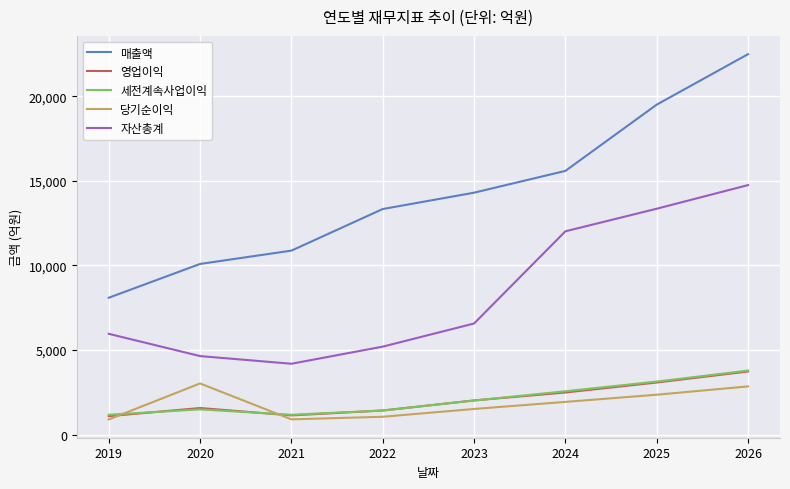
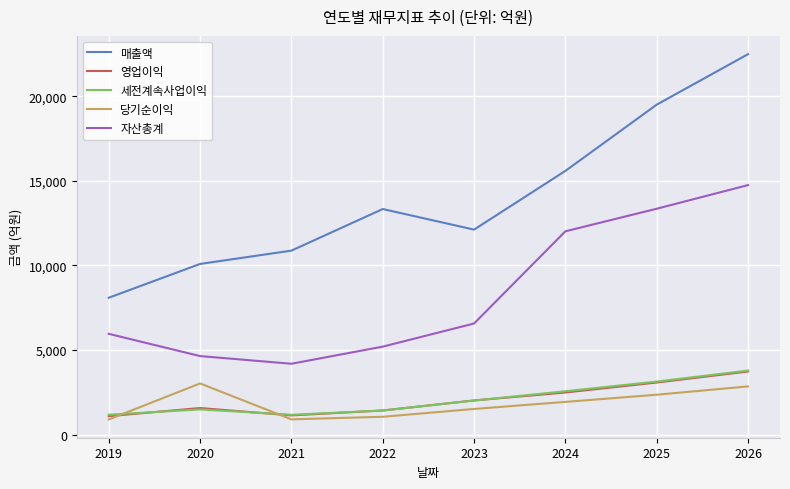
  {
    "매출액": {
      "2019": "8,100",
      "2020": "10,100",
      "2021": "10,900",
      "2022": "13,300",
-     "2023": "14,300",
+     "2023": "12,100",
      "2024": "15,600",
      "2025": "19,500",
      "2026": "22,500"
    },
    "당기순이익": {
      "2019": "900",
      "2020": "3,000",
      "2021": "900",
      "2022": "1,000",
      "2023": "1,500",
      "2024": "1,900",
      "2025": "2,400",
      "2026": "2,800"
    },
    "자산총계": {
      "2019": "6,000",
      "2020": "4,600",
      "2021": "4,200",
      "2022": "5,200",
      "2023": "6,600",
      "2024": "12,000",
      "2025": "13,400",
      "2026": "14,800"
    }
  }
